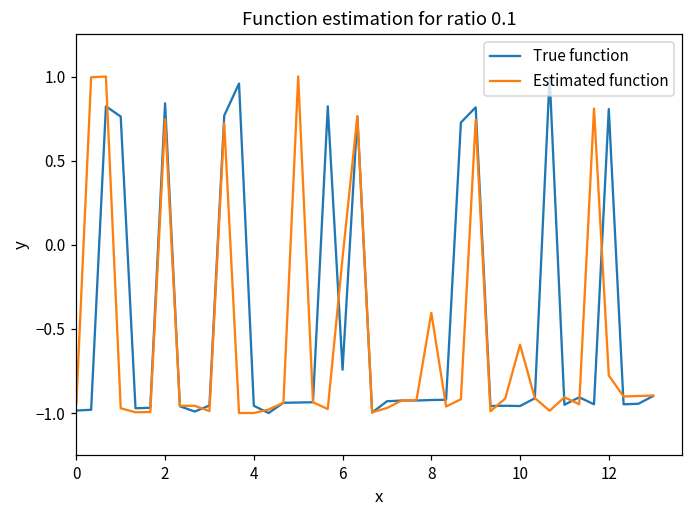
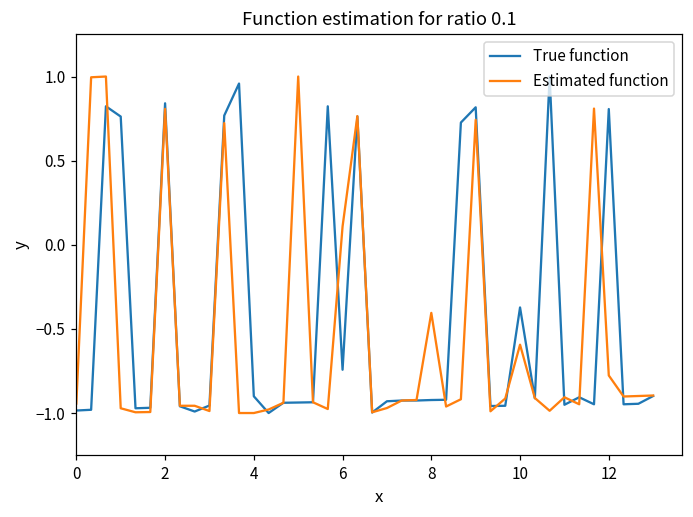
  {
    "True function": {
      "0": -0.99,
      "2": 0.84,
-     "4": -0.96,
+     "4": -0.90,
      "6": -0.74,
      "8": -0.92,
-     "10": -0.96,
+     "10": -0.37,
      "12": 0.81
    },
    "Estimated function": {
      "0": -0.94,
-     "2": 0.75,
+     "2": 0.81,
      "4": -1.00,
-     "6": -0.08,
+     "6": 0.11,
      "8": -0.40,
      "10": -0.59,
      "12": -0.78
    }
  }
